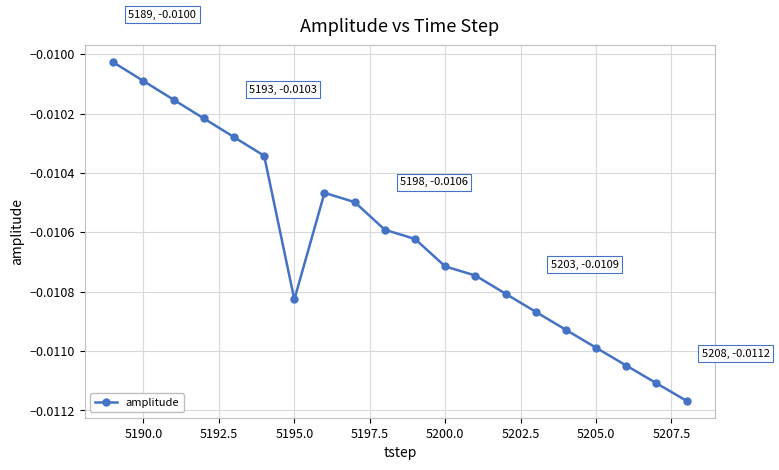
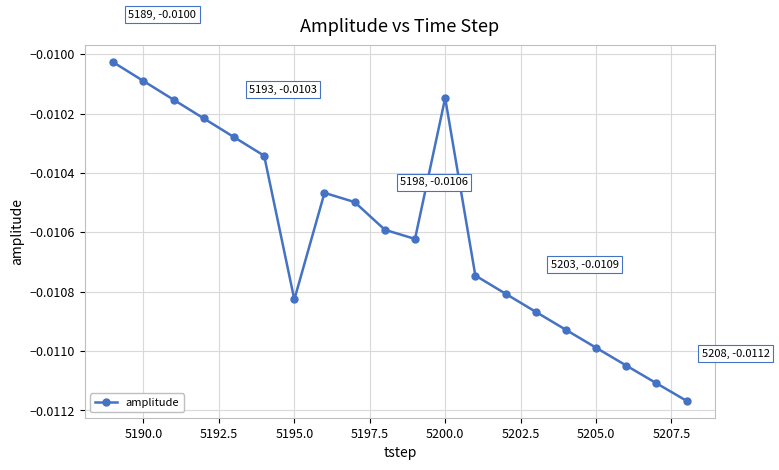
  {
    "5190.0": -0.01009,
    "5195.0": -0.01083,
-   "5200.0": -0.01071,
+   "5200.0": -0.01015,
    "5205.0": -0.01099
  }
